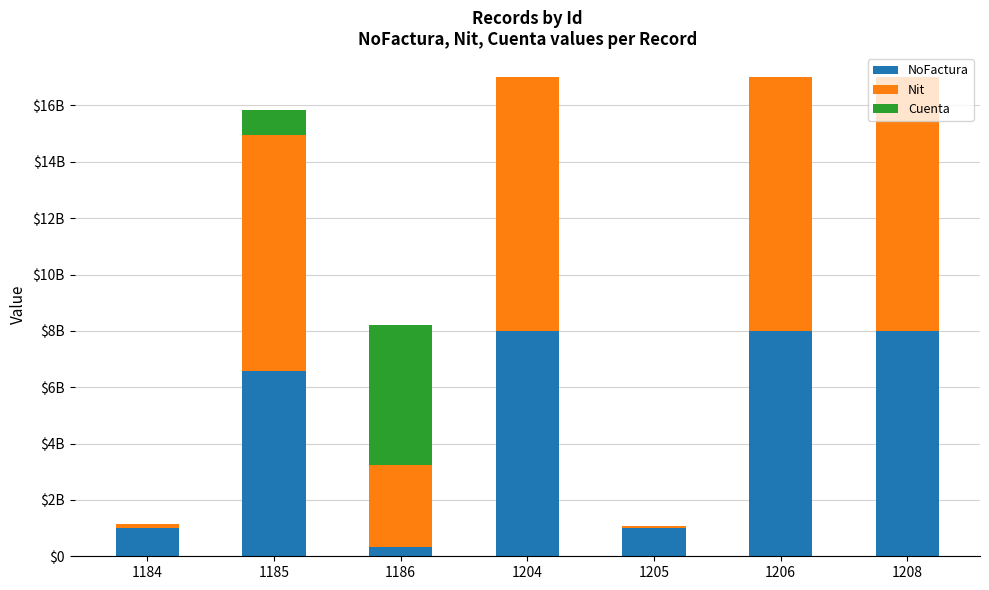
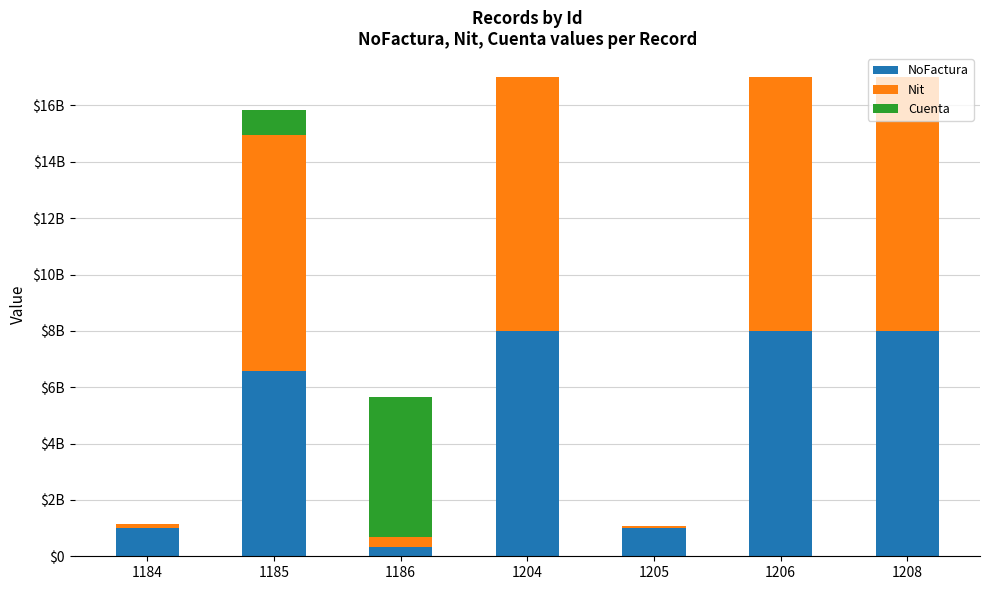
  {
    "NoFactura": {
      "1184": "$1000000000",
      "1185": "$6600000000",
      "1186": "$300000000",
      "1204": "$8000000000",
      "1205": "$1000000000",
      "1206": "$8000000000",
      "1208": "$8000000000"
    },
    "Nit": {
      "1184": "$100000000",
      "1185": "$8400000000",
-     "1186": "$2900000000",
+     "1186": "$400000000",
      "1204": "$9000000000",
      "1206": "$9000000000"
    },
    "Cuenta": {
      "1185": "$900000000",
      "1186": "$5000000000"
    }
  }
